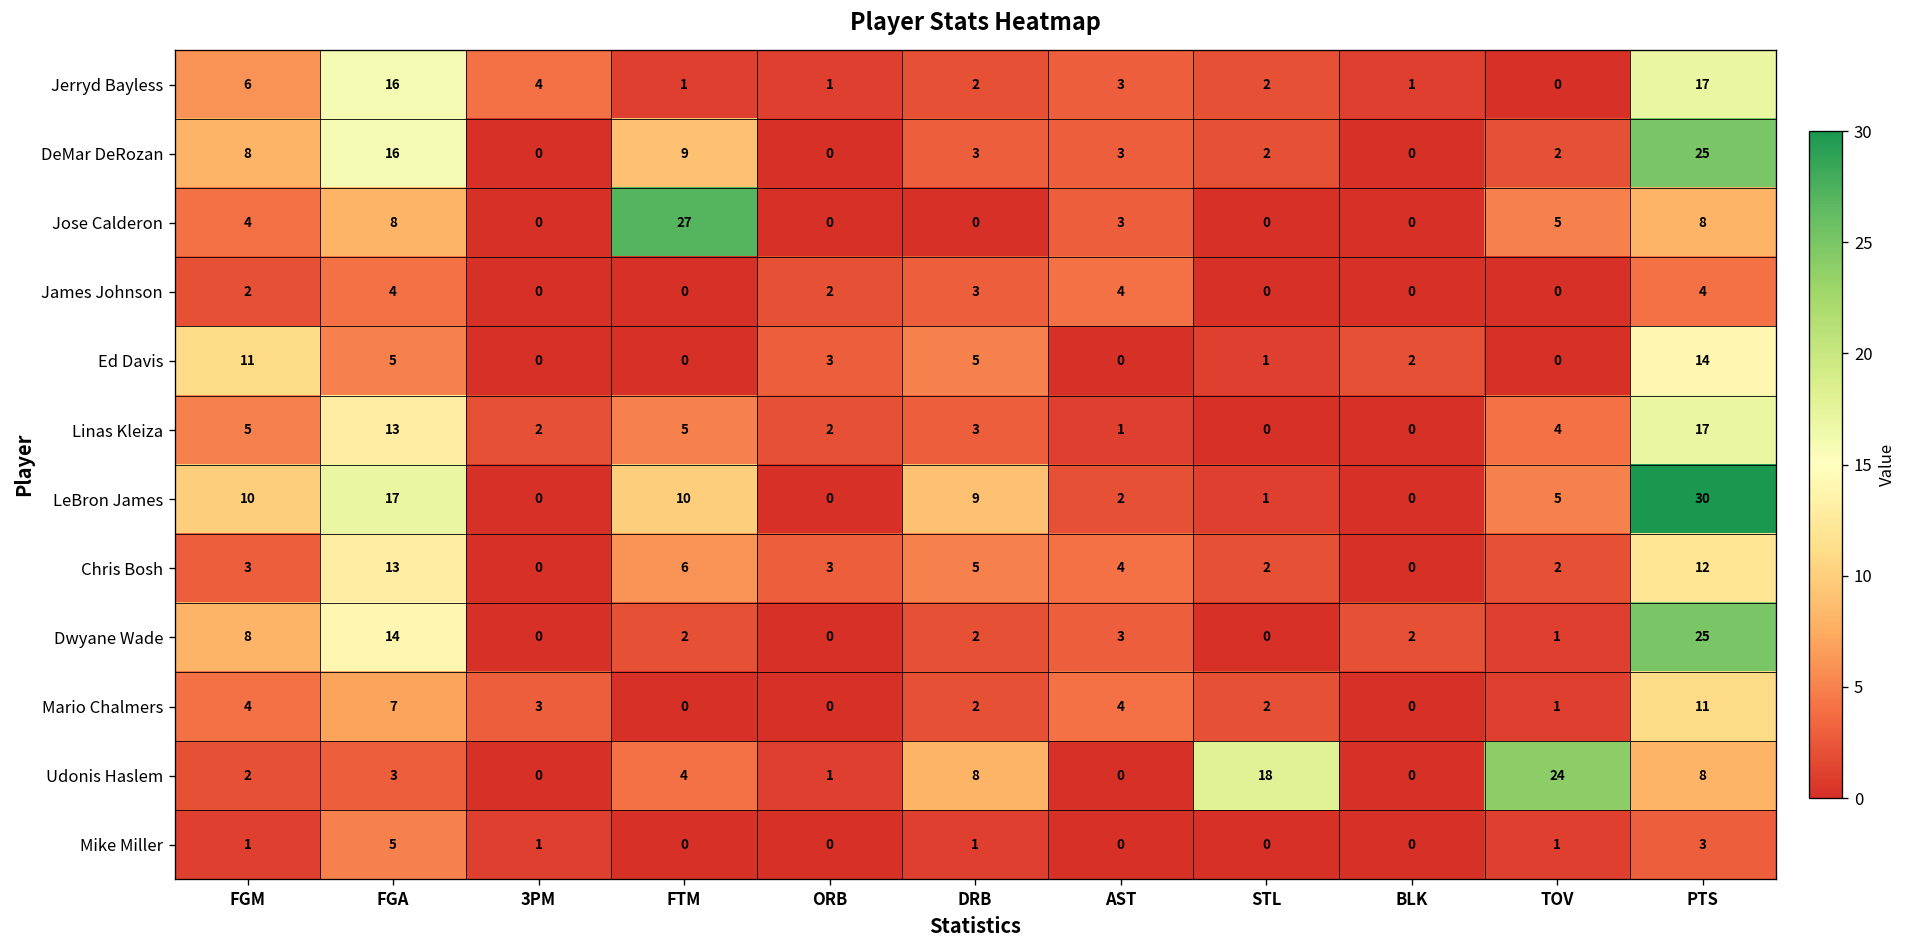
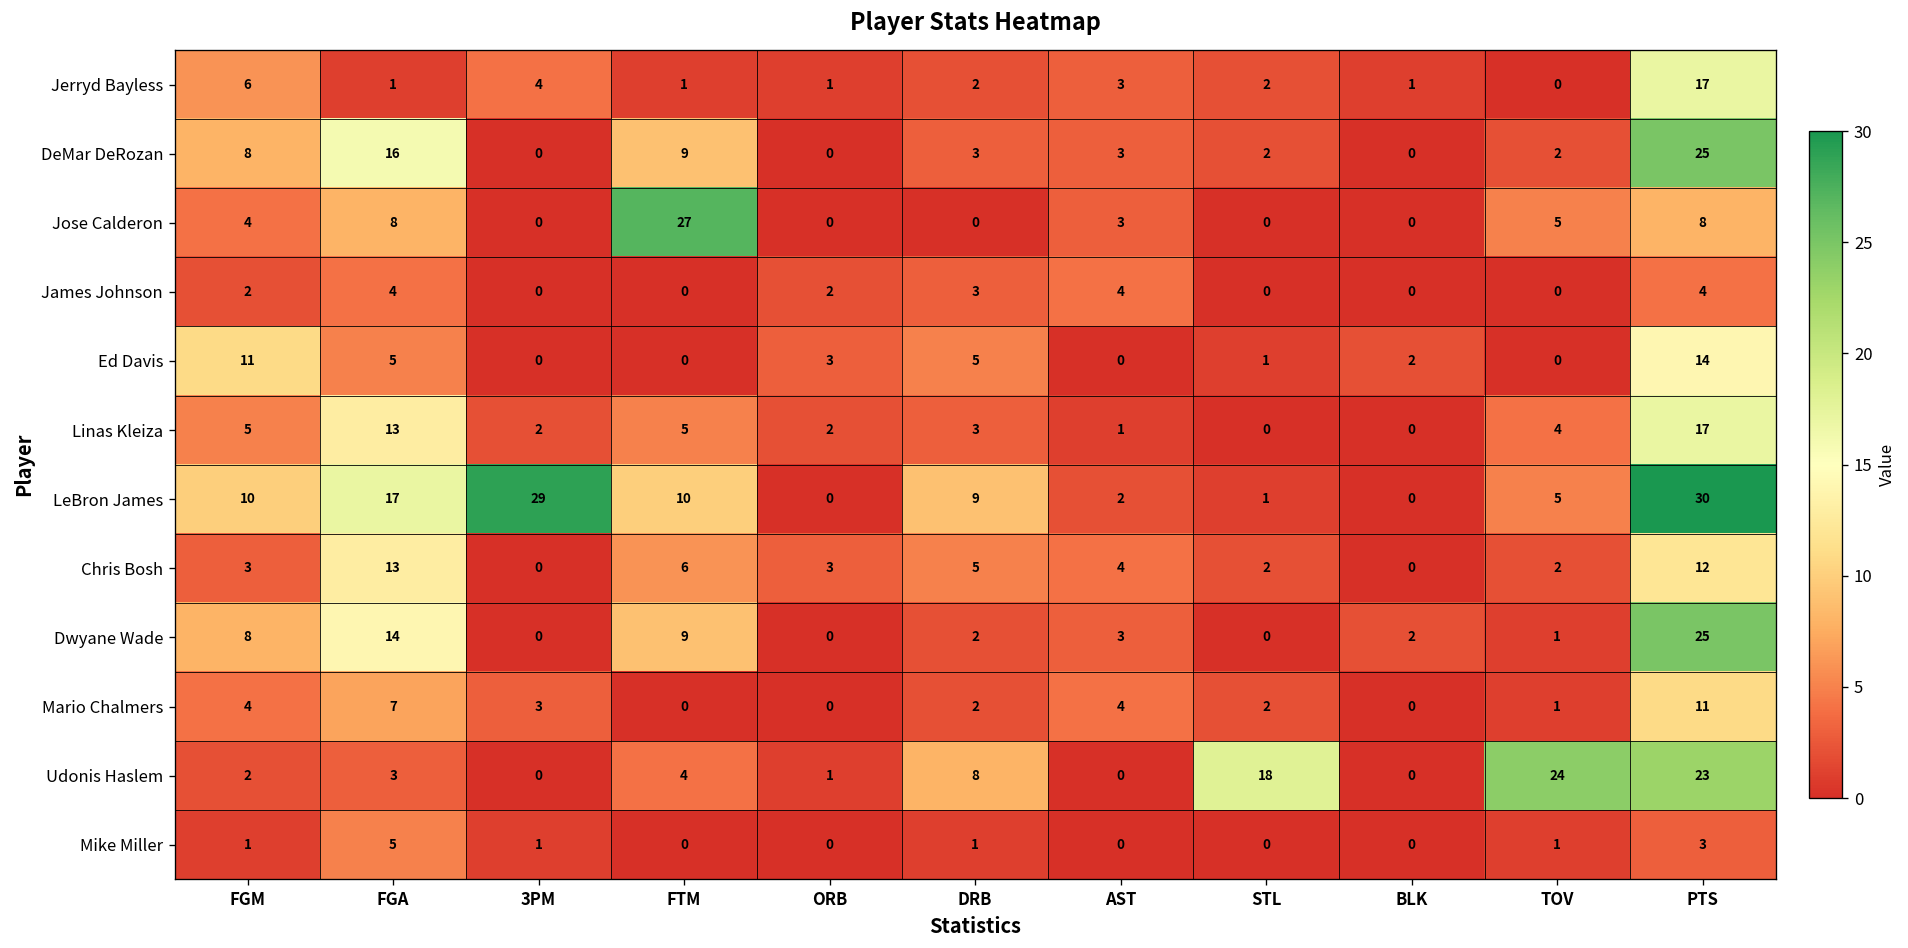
  {
    "Jerryd Bayless": {
      "FGM": 6,
-     "FGA": 16,
+     "FGA": 1,
      "3PM": 4,
      "FTM": 1,
      "ORB": 1,
      "DRB": 2,
      "AST": 3,
      "STL": 2,
      "BLK": 1,
      "TOV": 0,
      "PTS": 17
    },
    "DeMar DeRozan": {
      "FGM": 8,
      "FGA": 16,
      "3PM": 0,
      "FTM": 9,
      "ORB": 0,
      "DRB": 3,
      "AST": 3,
      "STL": 2,
      "BLK": 0,
      "TOV": 2,
      "PTS": 25
    },
    "Jose Calderon": {
      "FGM": 4,
      "FGA": 8,
      "3PM": 0,
      "FTM": 27,
      "ORB": 0,
      "DRB": 0,
      "AST": 3,
      "STL": 0,
      "BLK": 0,
      "TOV": 5,
      "PTS": 8
    },
    "James Johnson": {
      "FGM": 2,
      "FGA": 4,
      "3PM": 0,
      "FTM": 0,
      "ORB": 2,
      "DRB": 3,
      "AST": 4,
      "STL": 0,
      "BLK": 0,
      "TOV": 0,
      "PTS": 4
    },
    "Ed Davis": {
      "FGM": 11,
      "FGA": 5,
      "3PM": 0,
      "FTM": 0,
      "ORB": 3,
      "DRB": 5,
      "AST": 0,
      "STL": 1,
      "BLK": 2,
      "TOV": 0,
      "PTS": 14
    },
    "Linas Kleiza": {
      "FGM": 5,
      "FGA": 13,
      "3PM": 2,
      "FTM": 5,
      "ORB": 2,
      "DRB": 3,
      "AST": 1,
      "STL": 0,
      "BLK": 0,
      "TOV": 4,
      "PTS": 17
    },
    "LeBron James": {
      "FGM": 10,
      "FGA": 17,
-     "3PM": 0,
+     "3PM": 29,
      "FTM": 10,
      "ORB": 0,
      "DRB": 9,
      "AST": 2,
      "STL": 1,
      "BLK": 0,
      "TOV": 5,
      "PTS": 30
    },
    "Chris Bosh": {
      "FGM": 3,
      "FGA": 13,
      "3PM": 0,
      "FTM": 6,
      "ORB": 3,
      "DRB": 5,
      "AST": 4,
      "STL": 2,
      "BLK": 0,
      "TOV": 2,
      "PTS": 12
    },
    "Dwyane Wade": {
      "FGM": 8,
      "FGA": 14,
      "3PM": 0,
-     "FTM": 2,
+     "FTM": 9,
      "ORB": 0,
      "DRB": 2,
      "AST": 3,
      "STL": 0,
      "BLK": 2,
      "TOV": 1,
      "PTS": 25
    },
    "Mario Chalmers": {
      "FGM": 4,
      "FGA": 7,
      "3PM": 3,
      "FTM": 0,
      "ORB": 0,
      "DRB": 2,
      "AST": 4,
      "STL": 2,
      "BLK": 0,
      "TOV": 1,
      "PTS": 11
    },
    "Udonis Haslem": {
      "FGM": 2,
      "FGA": 3,
      "3PM": 0,
      "FTM": 4,
      "ORB": 1,
      "DRB": 8,
      "AST": 0,
      "STL": 18,
      "BLK": 0,
      "TOV": 24,
-     "PTS": 8
+     "PTS": 23
    },
    "Mike Miller": {
      "FGM": 1,
      "FGA": 5,
      "3PM": 1,
      "FTM": 0,
      "ORB": 0,
      "DRB": 1,
      "AST": 0,
      "STL": 0,
      "BLK": 0,
      "TOV": 1,
      "PTS": 3
    }
  }
